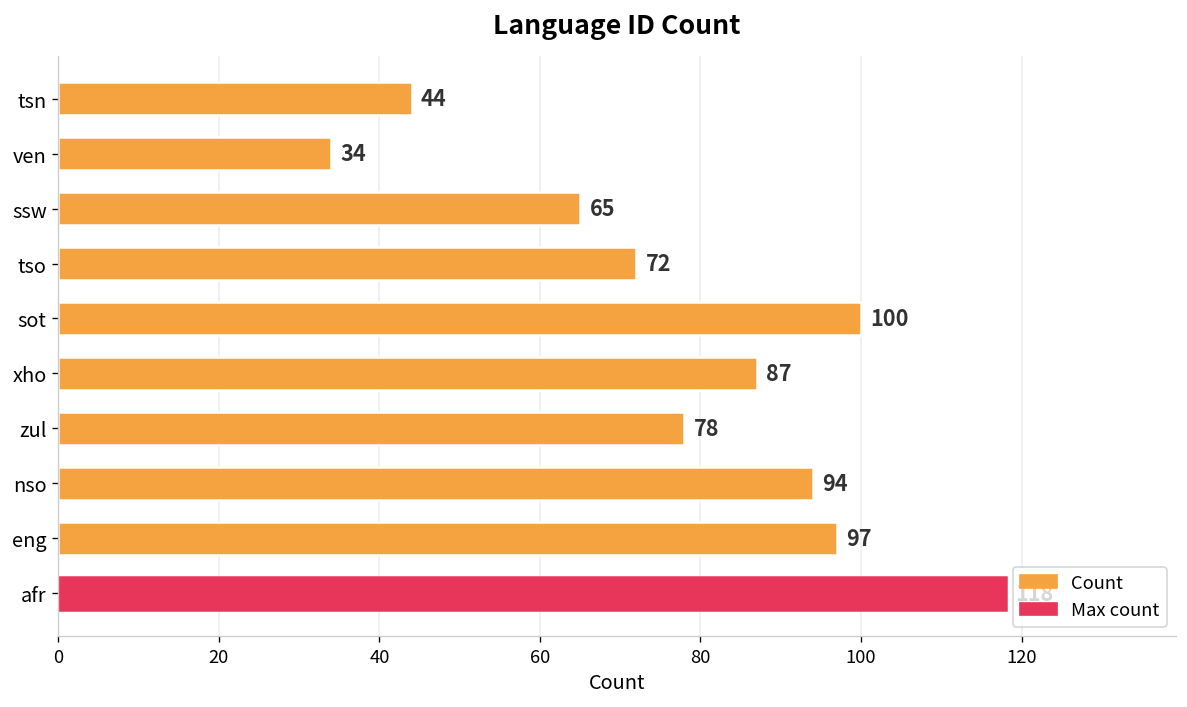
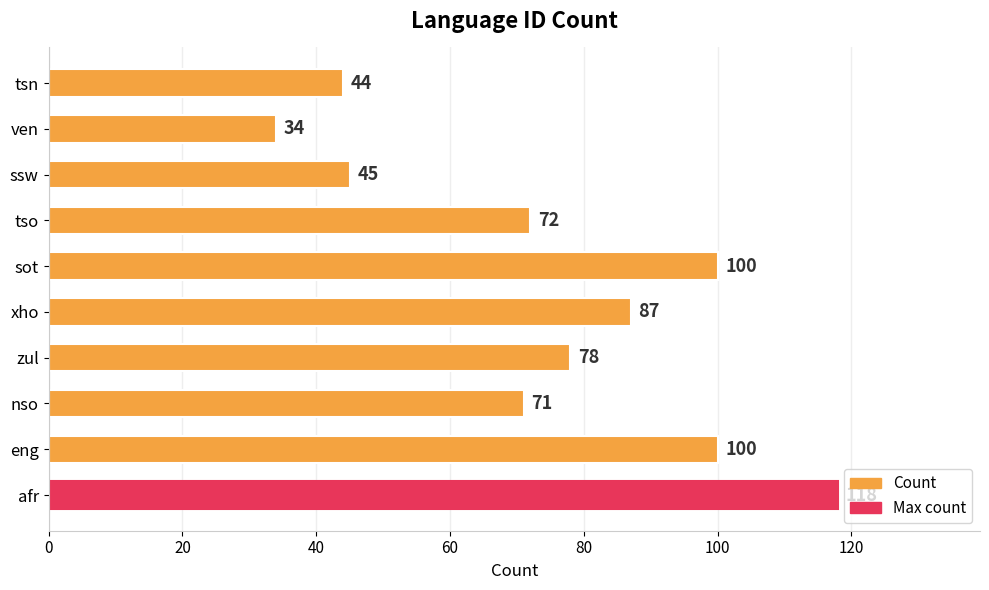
  {
    "tsn": 44,
    "ven": 34,
-   "ssw": 65,
+   "ssw": 45,
    "tso": 72,
    "sot": 100,
    "xho": 87,
    "zul": 78,
-   "nso": 94,
-   "eng": 97
+   "nso": 71,
+   "eng": 100
  }
